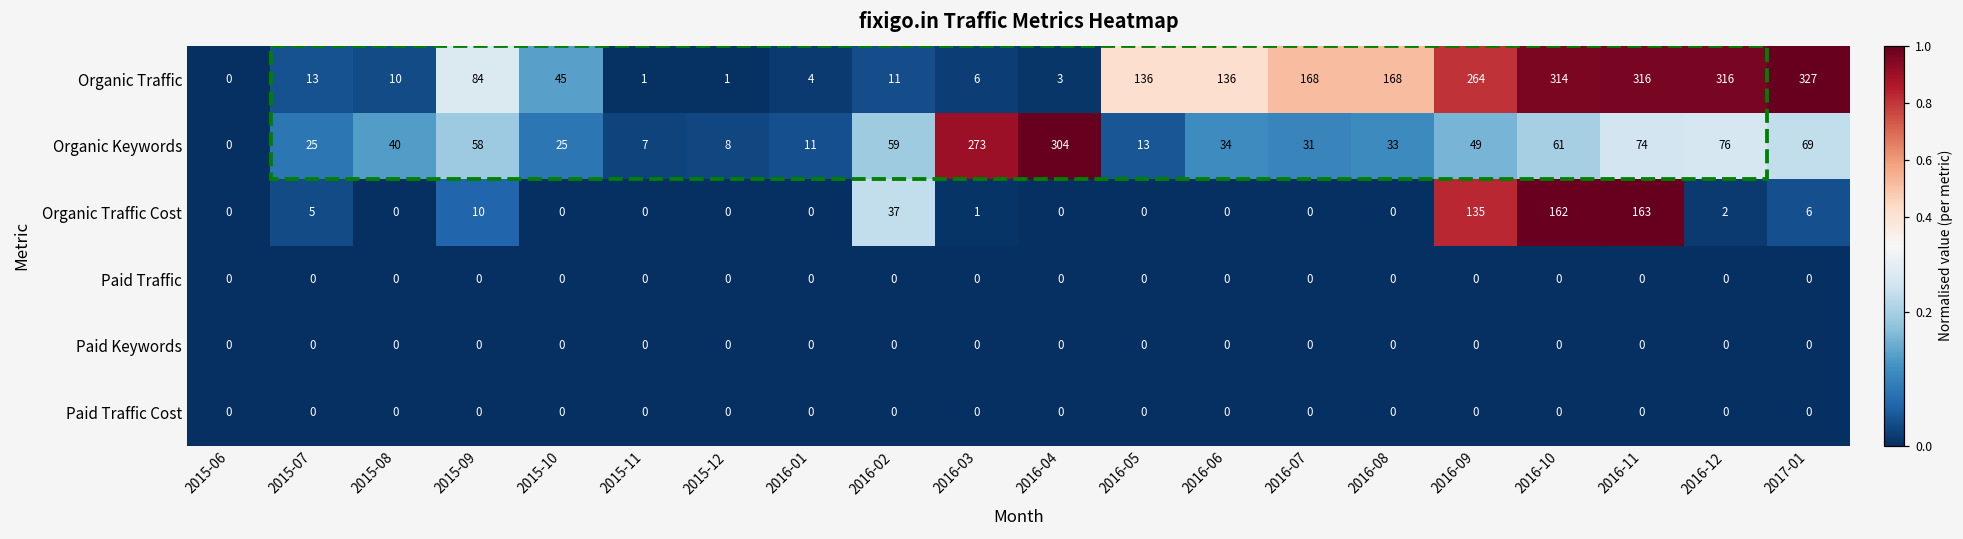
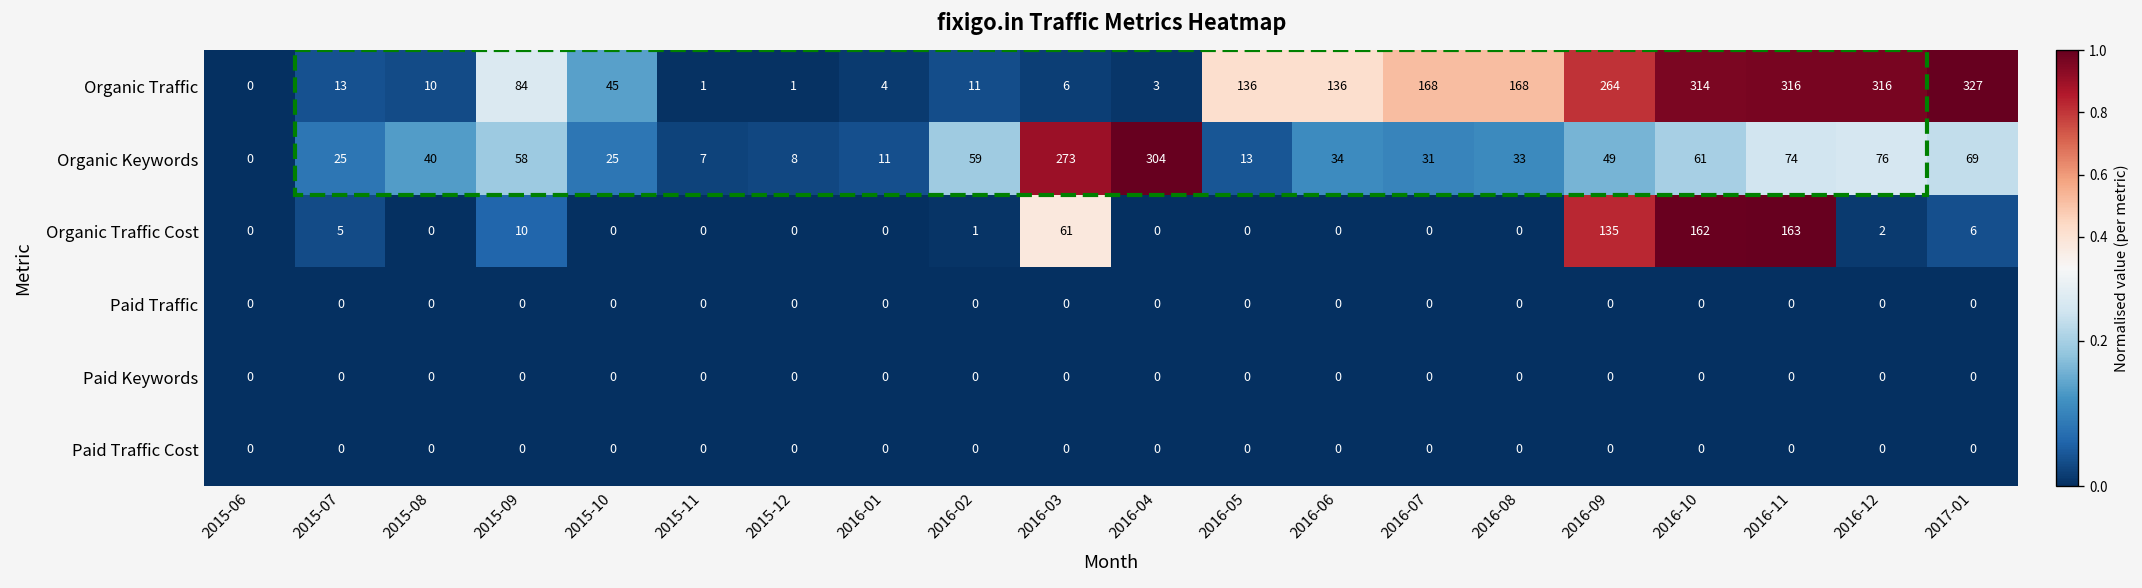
  {
    "Organic Traffic": {
      "2015-06": 0,
      "2015-07": 13,
      "2015-08": 10,
      "2015-09": 84,
      "2015-10": 45,
      "2015-11": 1,
      "2015-12": 1,
      "2016-01": 4,
      "2016-02": 11,
      "2016-03": 6,
      "2016-04": 3,
      "2016-05": 136,
      "2016-06": 136,
      "2016-07": 168,
      "2016-08": 168,
      "2016-09": 264,
      "2016-10": 314,
      "2016-11": 316,
      "2016-12": 316,
      "2017-01": 327
    },
    "Organic Keywords": {
      "2015-06": 0,
      "2015-07": 25,
      "2015-08": 40,
      "2015-09": 58,
      "2015-10": 25,
      "2015-11": 7,
      "2015-12": 8,
      "2016-01": 11,
      "2016-02": 59,
      "2016-03": 273,
      "2016-04": 304,
      "2016-05": 13,
      "2016-06": 34,
      "2016-07": 31,
      "2016-08": 33,
      "2016-09": 49,
      "2016-10": 61,
      "2016-11": 74,
      "2016-12": 76,
      "2017-01": 69
    },
    "Organic Traffic Cost": {
      "2015-06": 0,
      "2015-07": 5,
      "2015-08": 0,
      "2015-09": 10,
      "2015-10": 0,
      "2015-11": 0,
      "2015-12": 0,
      "2016-01": 0,
-     "2016-02": 37,
-     "2016-03": 1,
+     "2016-02": 1,
+     "2016-03": 61,
      "2016-04": 0,
      "2016-05": 0,
      "2016-06": 0,
      "2016-07": 0,
      "2016-08": 0,
      "2016-09": 135,
      "2016-10": 162,
      "2016-11": 163,
      "2016-12": 2,
      "2017-01": 6
    },
    "Paid Traffic": {
      "2015-06": 0,
      "2015-07": 0,
      "2015-08": 0,
      "2015-09": 0,
      "2015-10": 0,
      "2015-11": 0,
      "2015-12": 0,
      "2016-01": 0,
      "2016-02": 0,
      "2016-03": 0,
      "2016-04": 0,
      "2016-05": 0,
      "2016-06": 0,
      "2016-07": 0,
      "2016-08": 0,
      "2016-09": 0,
      "2016-10": 0,
      "2016-11": 0,
      "2016-12": 0,
      "2017-01": 0
    },
    "Paid Keywords": {
      "2015-06": 0,
      "2015-07": 0,
      "2015-08": 0,
      "2015-09": 0,
      "2015-10": 0,
      "2015-11": 0,
      "2015-12": 0,
      "2016-01": 0,
      "2016-02": 0,
      "2016-03": 0,
      "2016-04": 0,
      "2016-05": 0,
      "2016-06": 0,
      "2016-07": 0,
      "2016-08": 0,
      "2016-09": 0,
      "2016-10": 0,
      "2016-11": 0,
      "2016-12": 0,
      "2017-01": 0
    },
    "Paid Traffic Cost": {
      "2015-06": 0,
      "2015-07": 0,
      "2015-08": 0,
      "2015-09": 0,
      "2015-10": 0,
      "2015-11": 0,
      "2015-12": 0,
      "2016-01": 0,
      "2016-02": 0,
      "2016-03": 0,
      "2016-04": 0,
      "2016-05": 0,
      "2016-06": 0,
      "2016-07": 0,
      "2016-08": 0,
      "2016-09": 0,
      "2016-10": 0,
      "2016-11": 0,
      "2016-12": 0,
      "2017-01": 0
    }
  }
